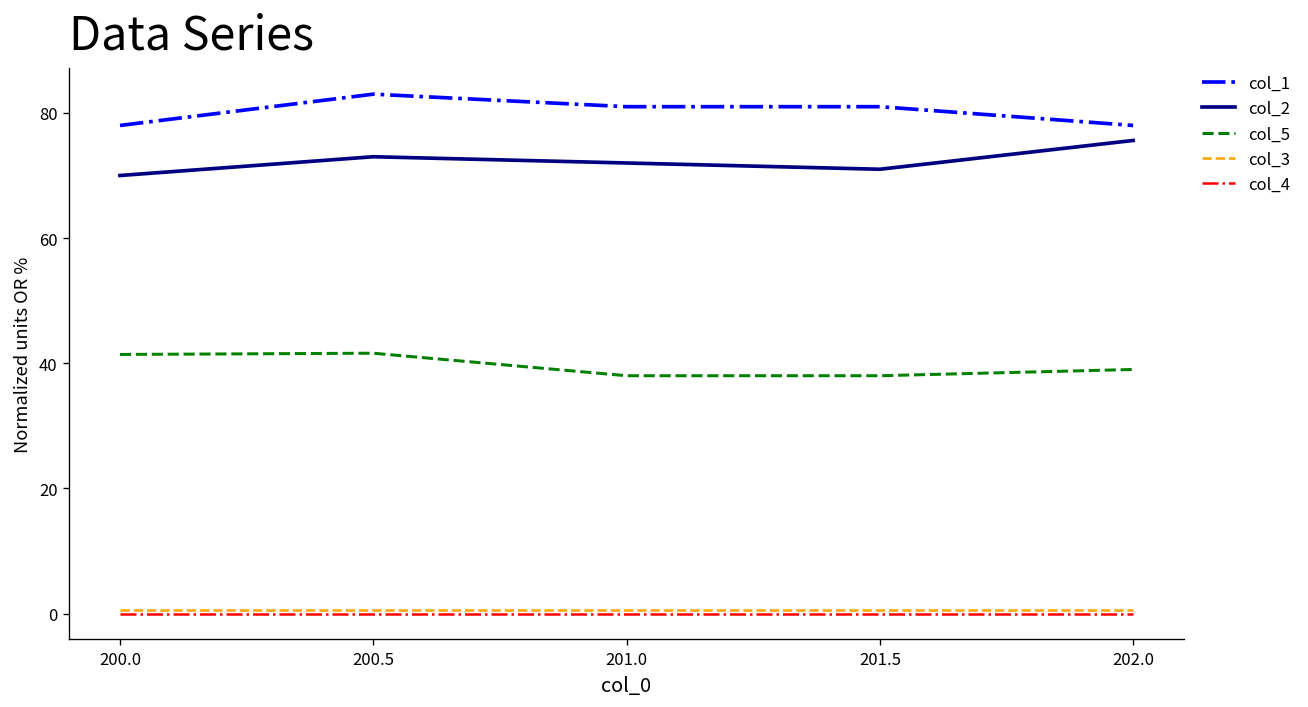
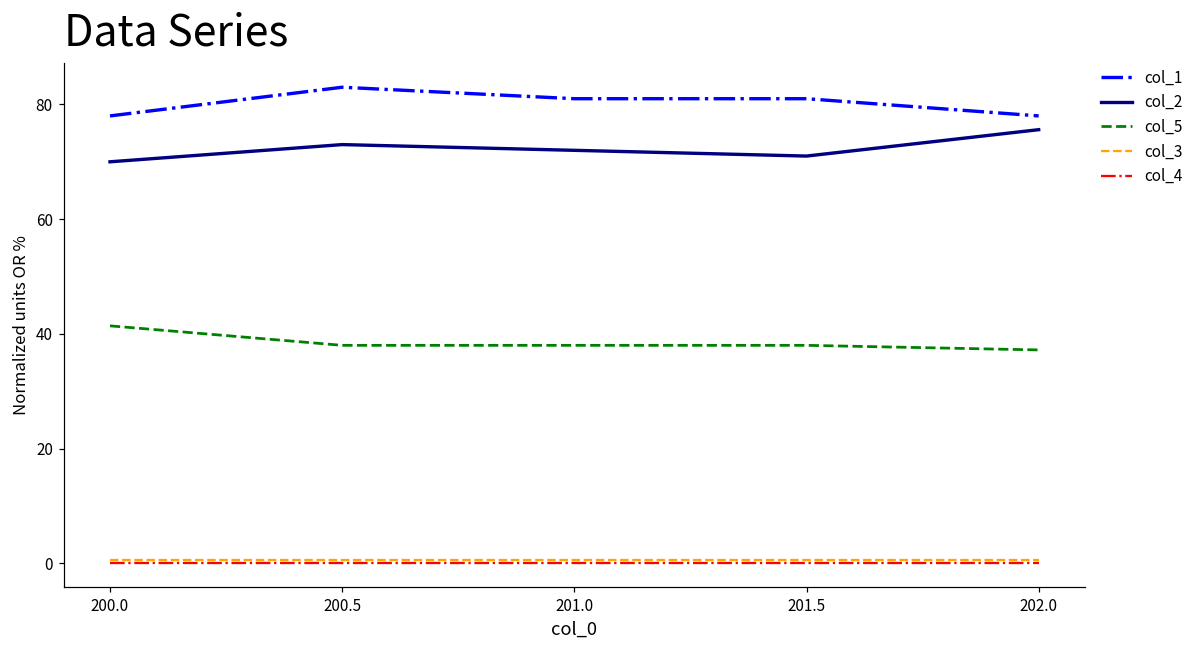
  {
    "col_1": {
      "200.0": 78,
      "200.5": 83,
      "201.0": 81,
      "201.5": 81,
      "202.0": 78
    },
    "col_2": {
      "200.0": 70,
      "200.5": 73,
      "201.0": 72,
      "201.5": 71,
      "202.0": 76
    },
    "col_5": {
      "200.0": 41,
-     "200.5": 42,
+     "200.5": 38,
      "201.0": 38,
      "201.5": 38,
-     "202.0": 39
+     "202.0": 37
    },
    "col_3": {
      "200.0": 1,
      "200.5": 1,
      "201.0": 1,
      "201.5": 1,
      "202.0": 1
    },
    "col_4": {
      "200.0": 0,
      "200.5": 0,
      "201.0": 0,
      "201.5": 0,
      "202.0": 0
    }
  }
